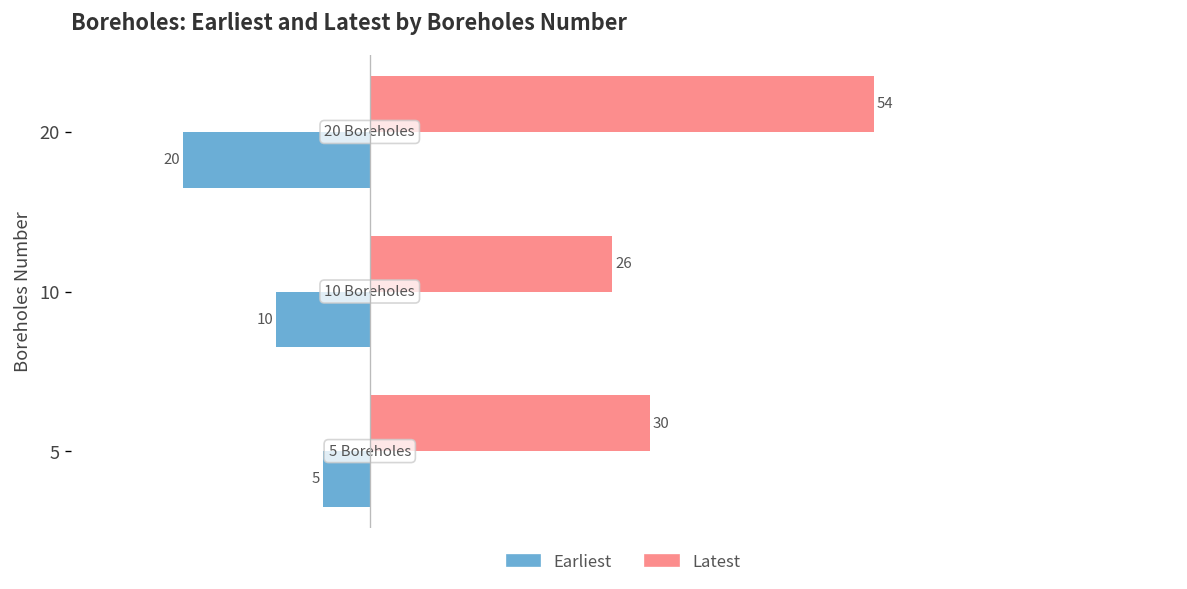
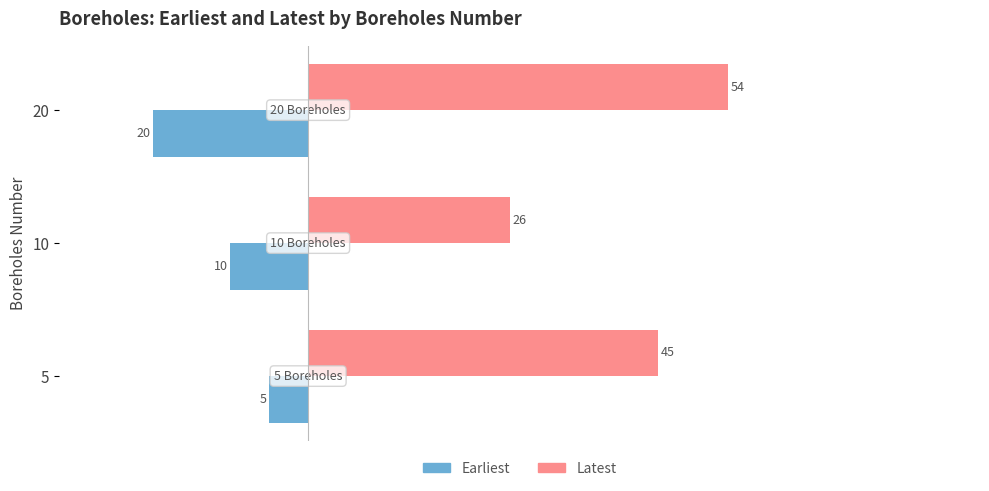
  {
    "Latest": {
      "20": 54,
      "10": 26,
-     "5": 30
+     "5": 45
    }
  }
